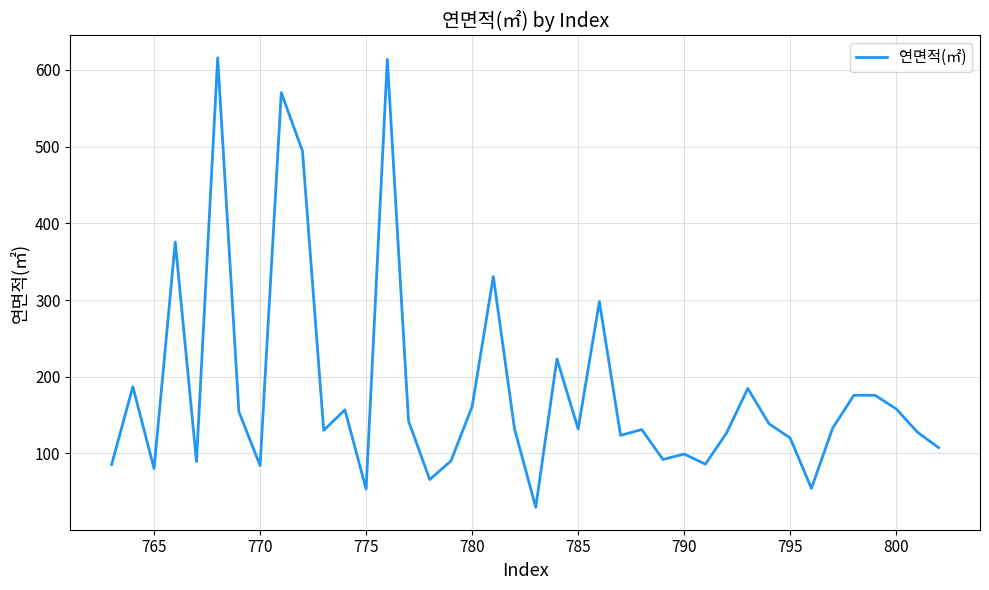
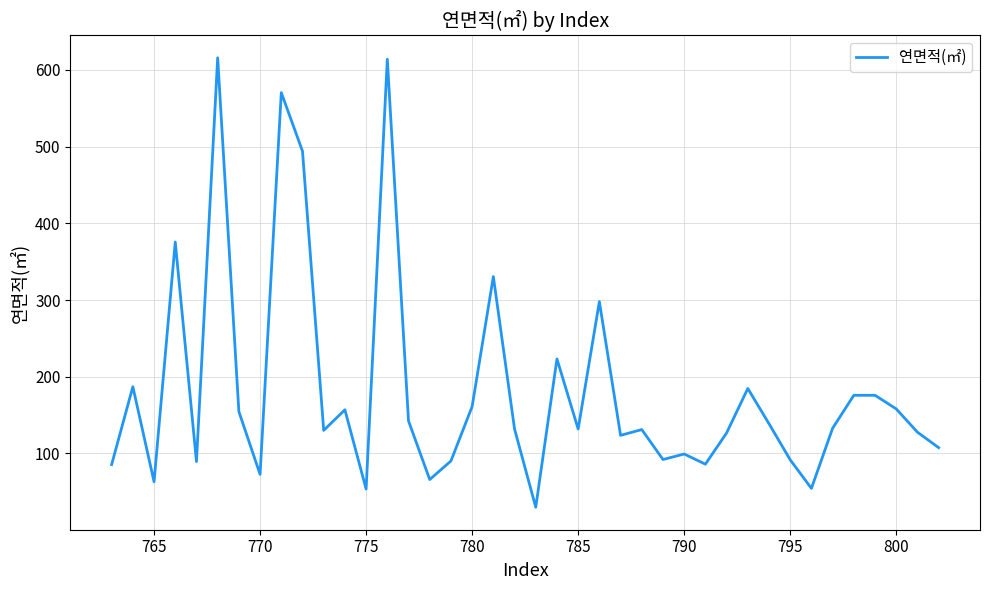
  {
-   "765": 80,
-   "770": 80,
+   "765": 60,
+   "770": 70,
    "775": 50,
    "780": 160,
    "785": 130,
    "790": 100,
-   "795": 120,
+   "795": 90,
    "800": 160
  }
